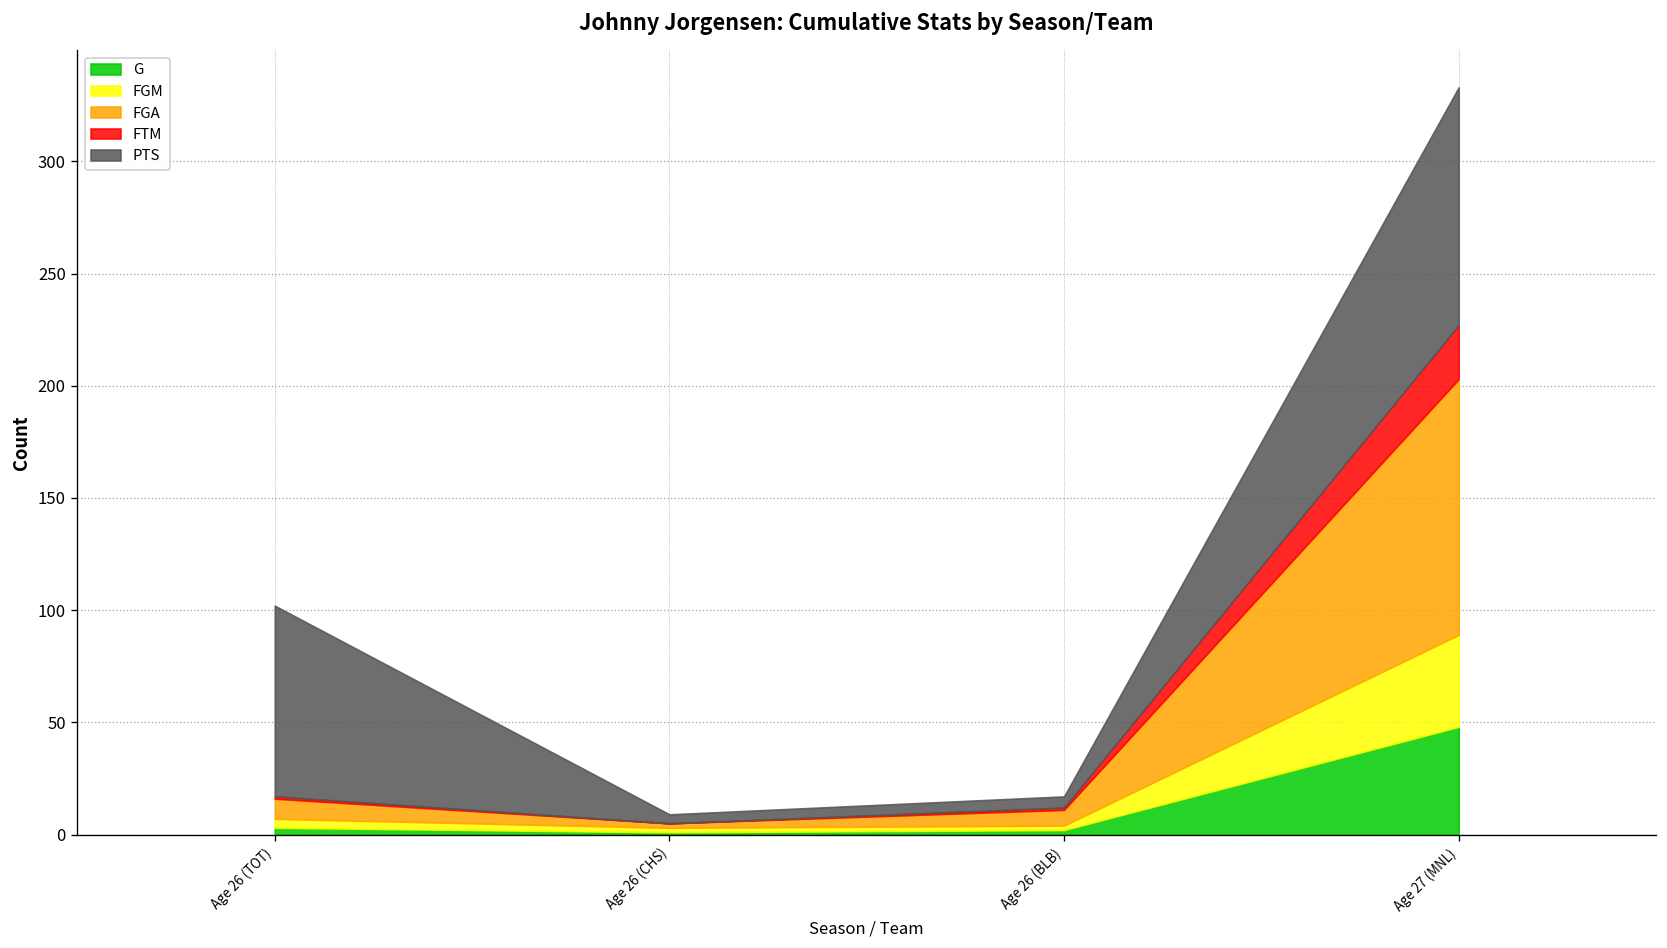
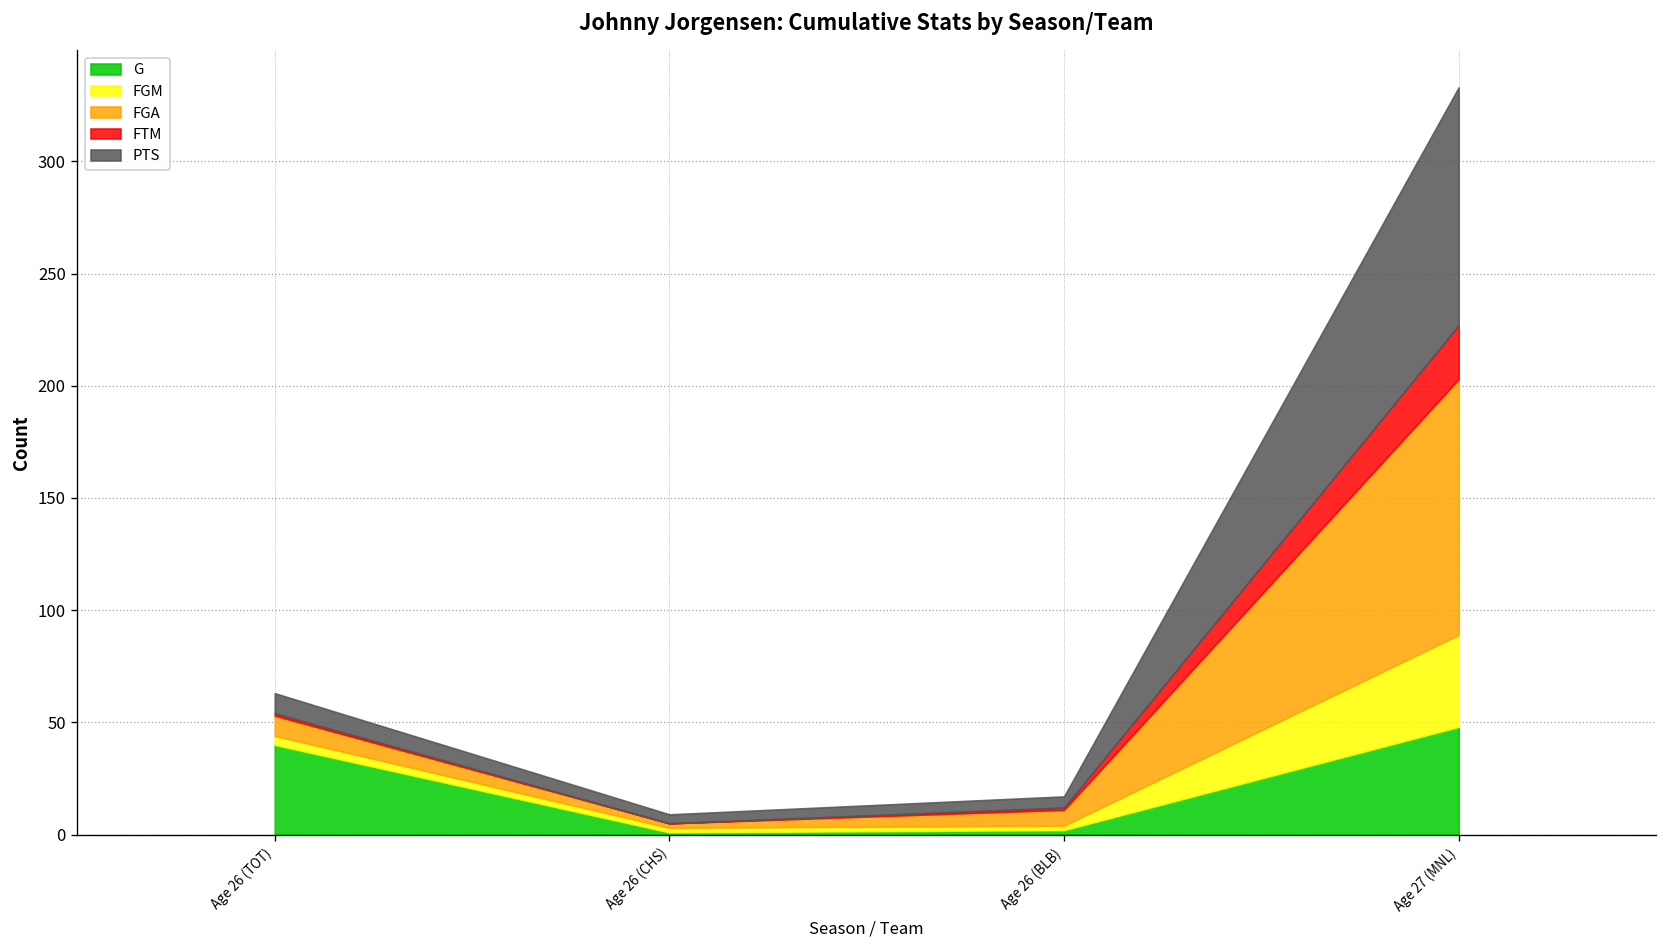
  {
    "G": {
-     "Age 26 (TOT)": 3,
+     "Age 26 (TOT)": 40,
      "Age 26 (BLB)": 2,
      "Age 27 (MNL)": 48
    },
    "FGM": {
      "Age 26 (TOT)": 4,
      "Age 26 (CHS)": 2,
      "Age 26 (BLB)": 2,
      "Age 27 (MNL)": 41
    },
    "FGA": {
      "Age 27 (MNL)": 114
    },
    "FTM": {
      "Age 27 (MNL)": 24
    },
    "PTS": {
-     "Age 26 (TOT)": 85,
+     "Age 26 (TOT)": 9,
      "Age 26 (CHS)": 4,
      "Age 26 (BLB)": 5,
      "Age 27 (MNL)": 106
    }
  }
